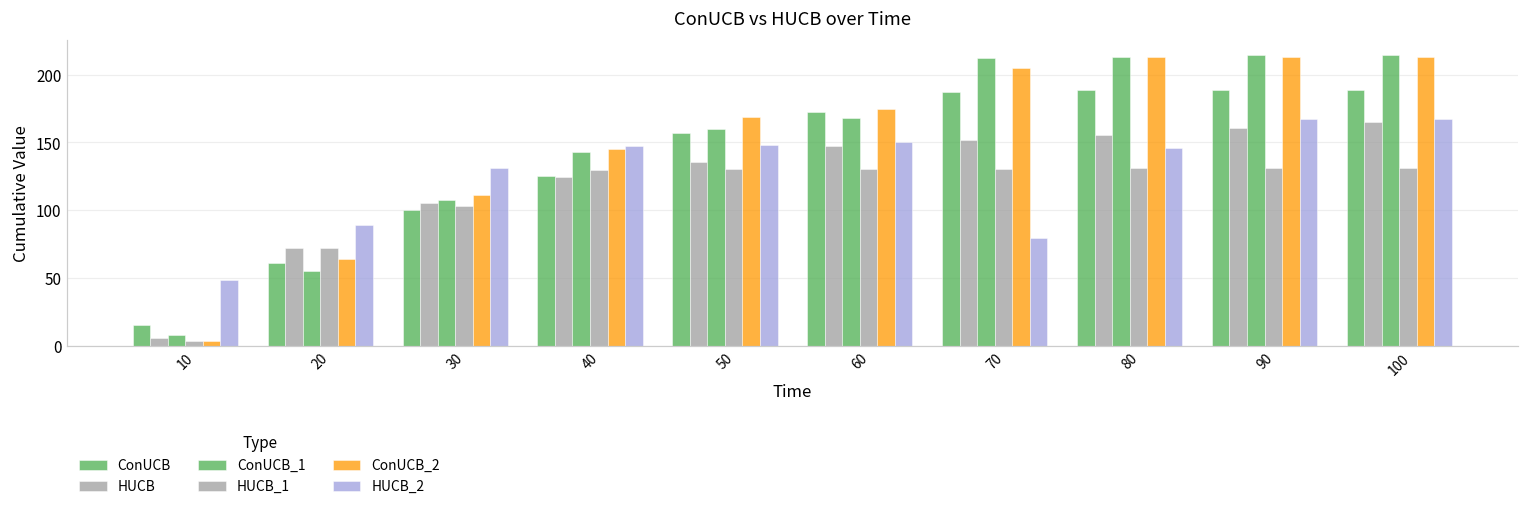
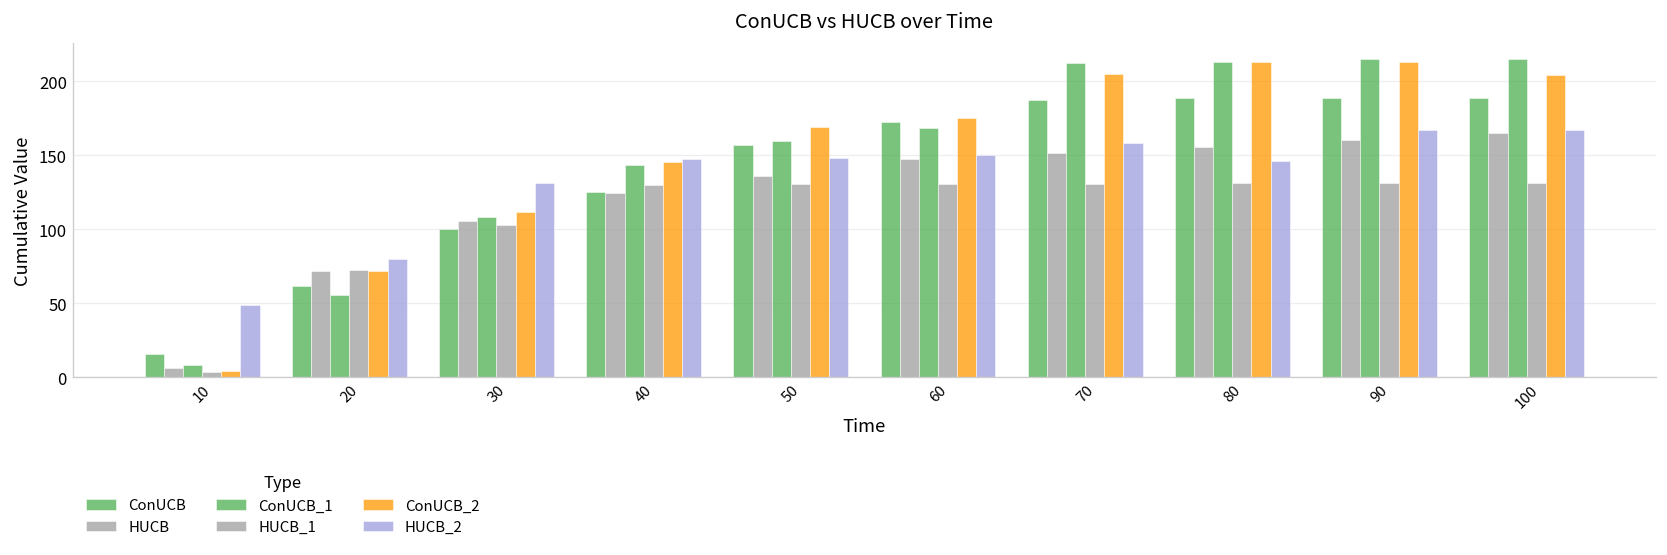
  {
    "ConUCB_2": {
      "10": 4,
-     "20": 64,
+     "20": 71,
      "30": 111,
      "40": 146,
      "50": 169,
      "60": 175,
      "70": 205,
      "80": 213,
      "90": 213,
-     "100": 213
+     "100": 204
    },
    "HUCB_2": {
      "10": 49,
-     "20": 89,
+     "20": 80,
      "30": 131,
      "40": 148,
      "50": 148,
      "60": 150,
-     "70": 80,
+     "70": 158,
      "80": 146,
      "90": 167,
      "100": 167
    }
  }
